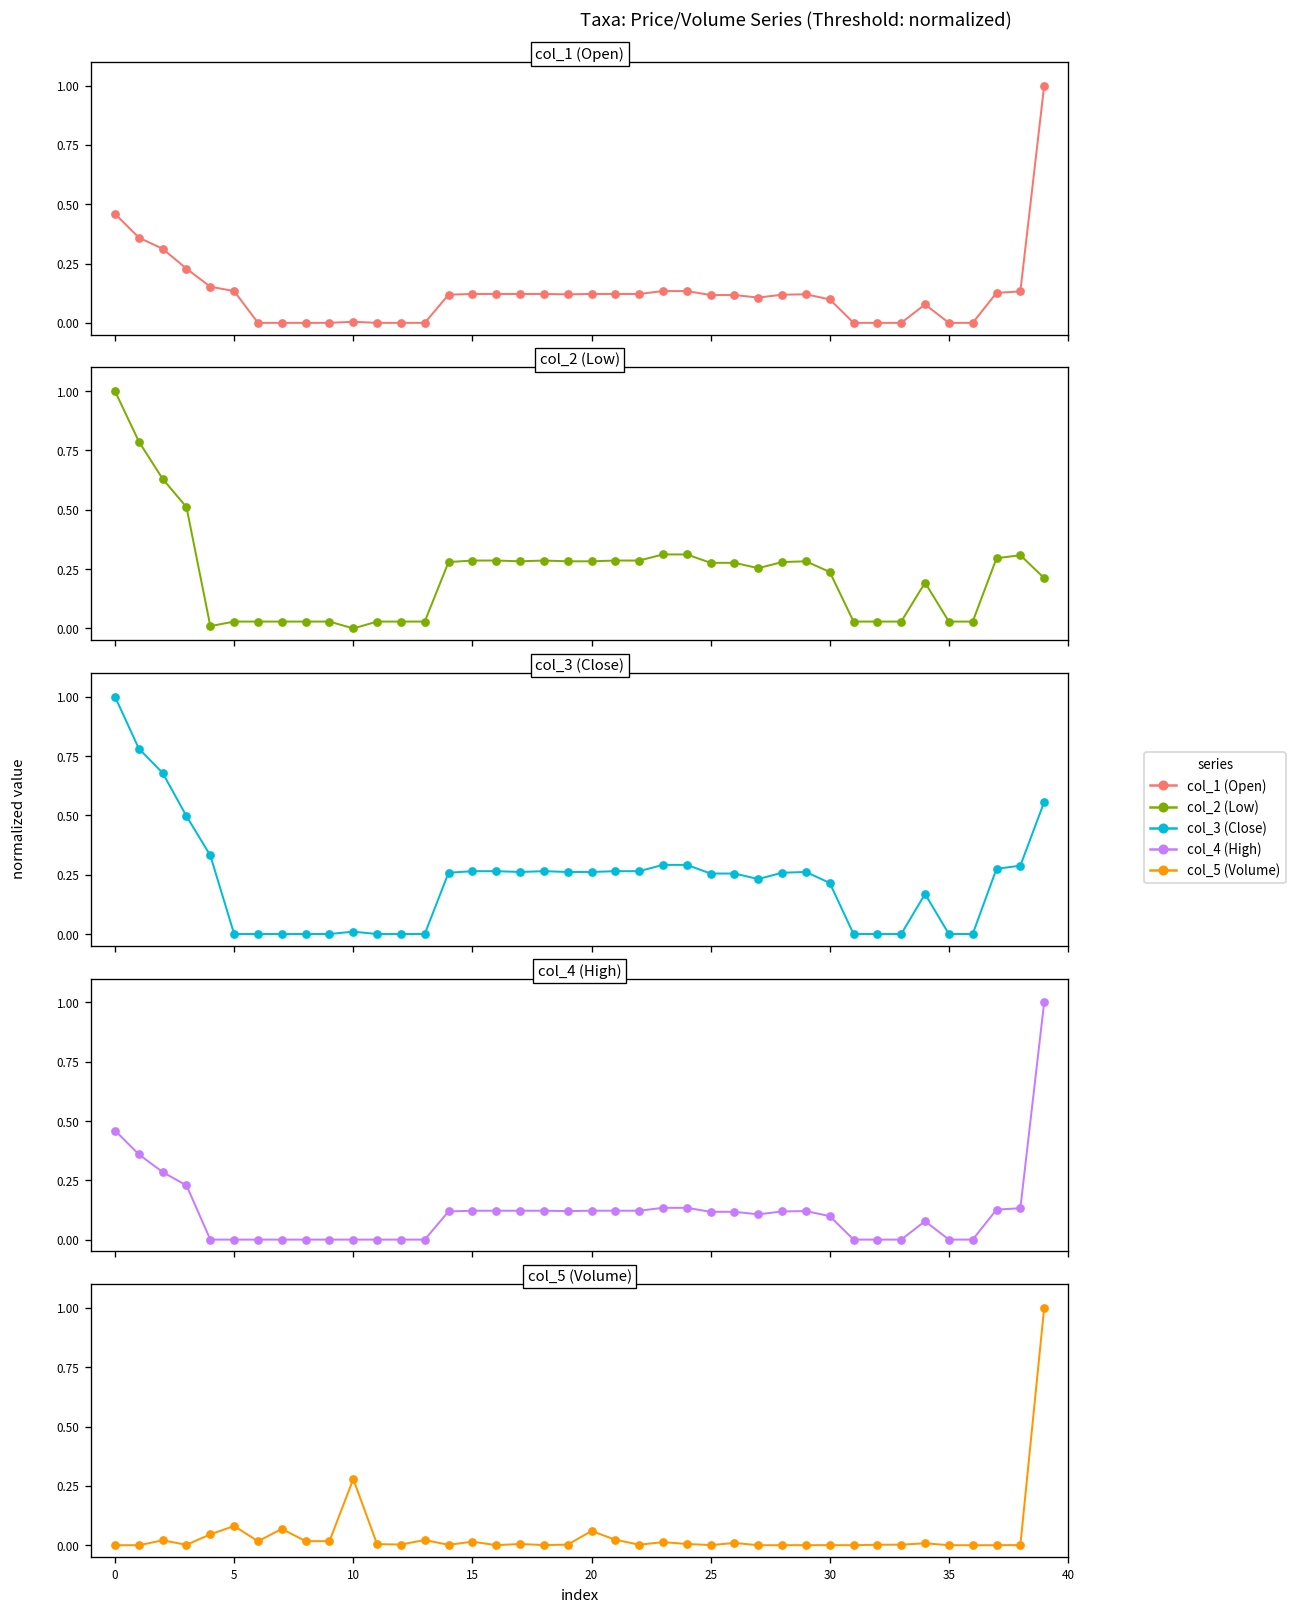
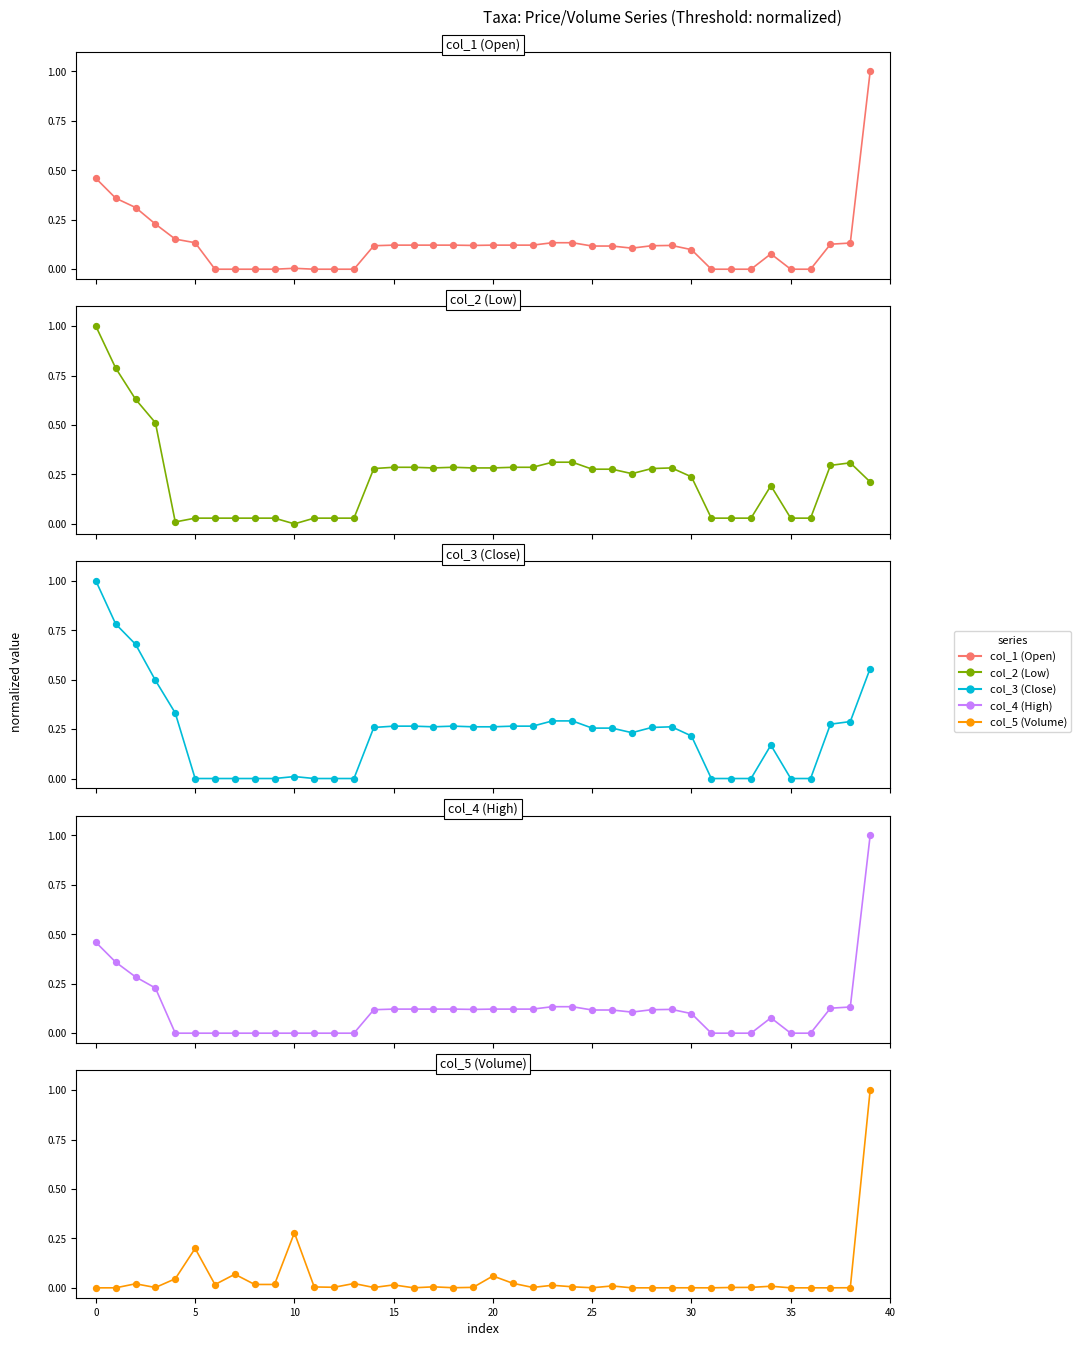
  {
    "col_5 (Volume)": {
      "0": 0.00,
-     "5": 0.08,
+     "5": 0.20,
      "10": 0.28,
      "15": 0.01,
      "20": 0.06,
      "25": 0.00,
      "30": 0.00,
      "35": 0.00
    }
  }
